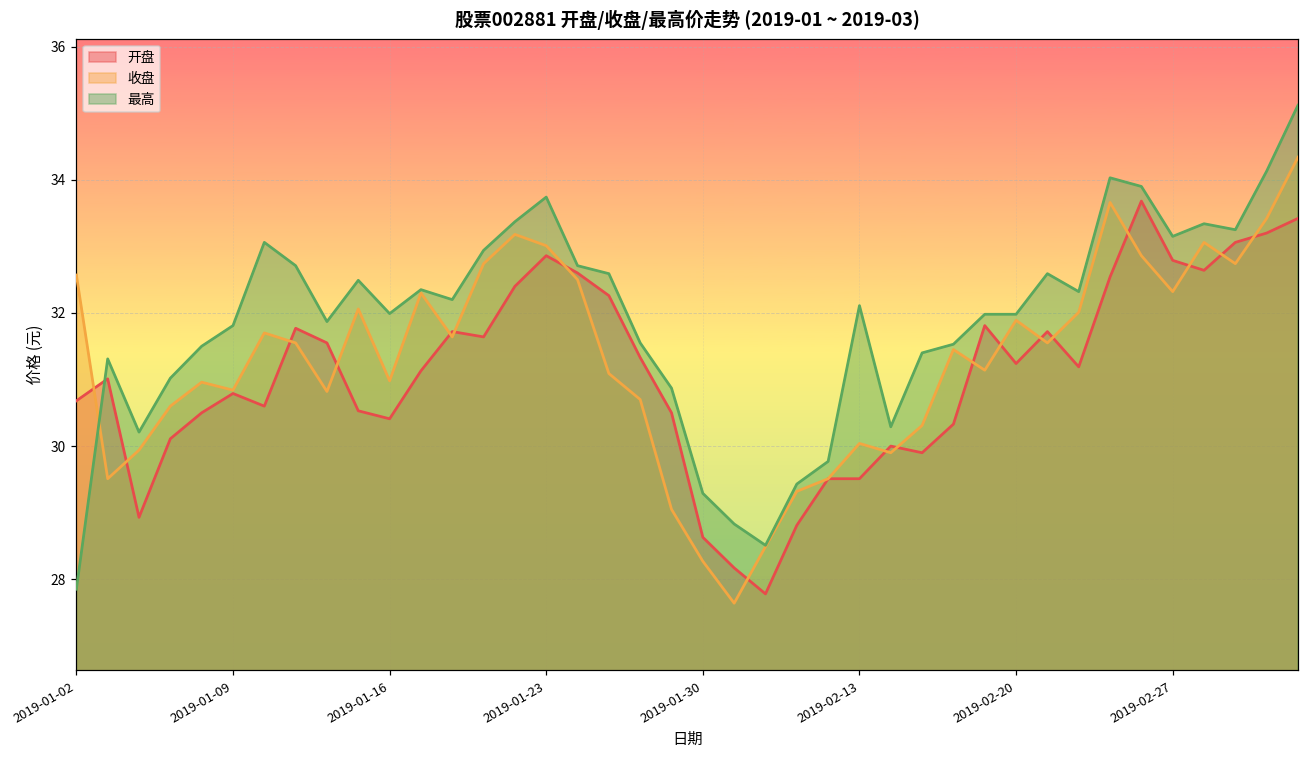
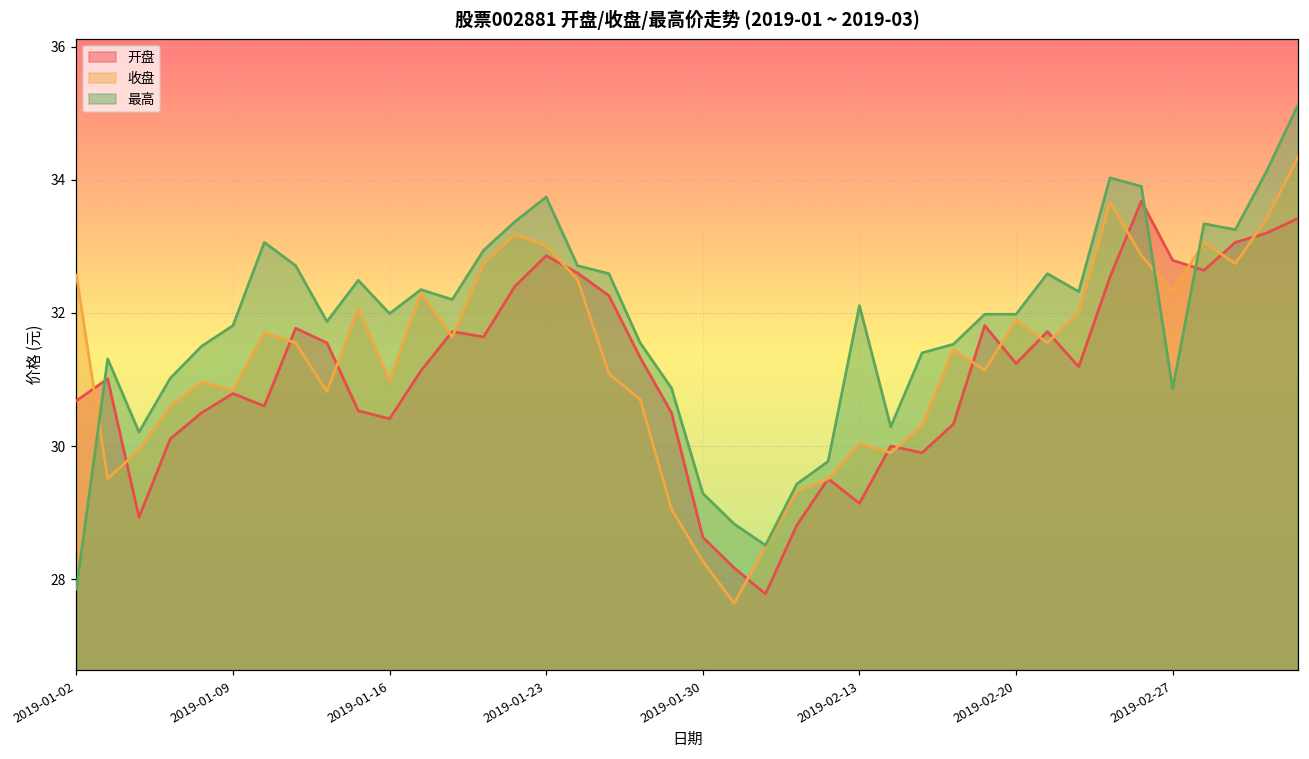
  {
    "开盘": {
      "2019-01-02": 30.7,
      "2019-01-09": 30.8,
      "2019-01-16": 30.4,
      "2019-01-23": 32.9,
      "2019-01-30": 28.6,
-     "2019-02-13": 29.5,
+     "2019-02-13": 29.1,
      "2019-02-20": 31.2,
      "2019-02-27": 32.8
    },
    "收盘": {
      "2019-01-02": 32.6,
      "2019-01-09": 30.8,
      "2019-01-16": 31.0,
      "2019-01-23": 33.0,
      "2019-01-30": 28.3,
      "2019-02-13": 30.0,
      "2019-02-20": 31.9,
      "2019-02-27": 32.3
    },
    "最高": {
      "2019-01-02": 27.9,
      "2019-01-09": 31.8,
      "2019-01-16": 32.0,
      "2019-01-23": 33.7,
      "2019-01-30": 29.3,
      "2019-02-13": 32.1,
      "2019-02-20": 32.0,
-     "2019-02-27": 33.2
+     "2019-02-27": 30.9
    }
  }
